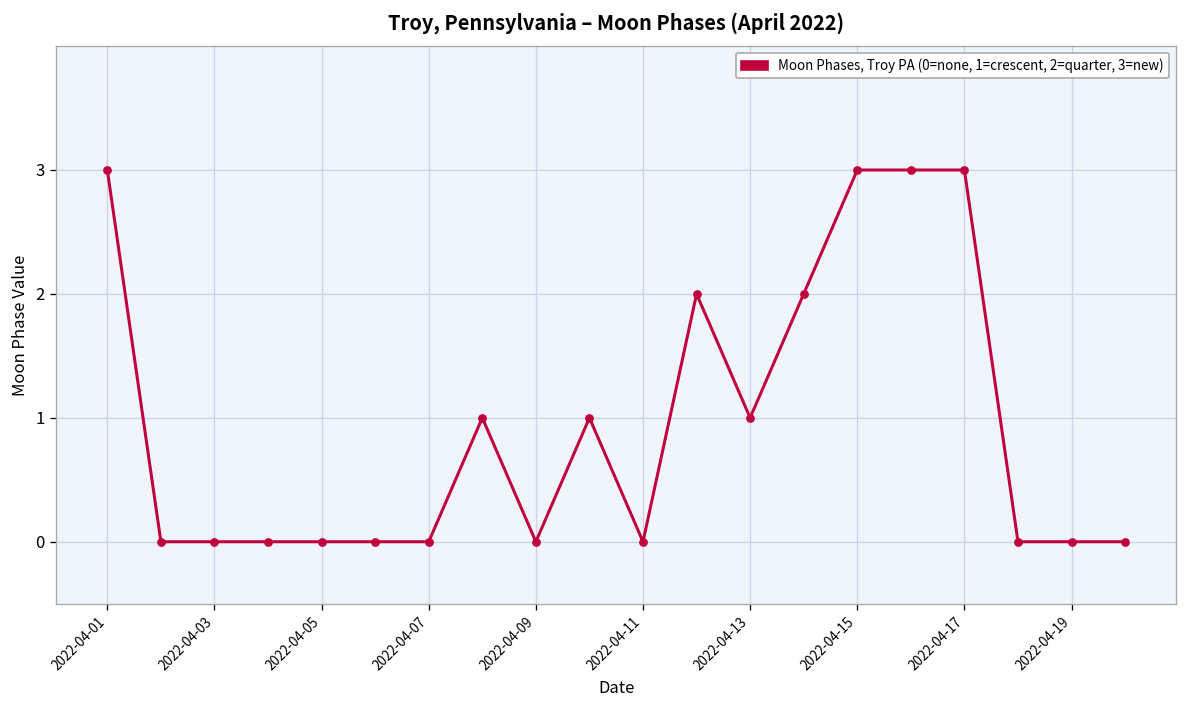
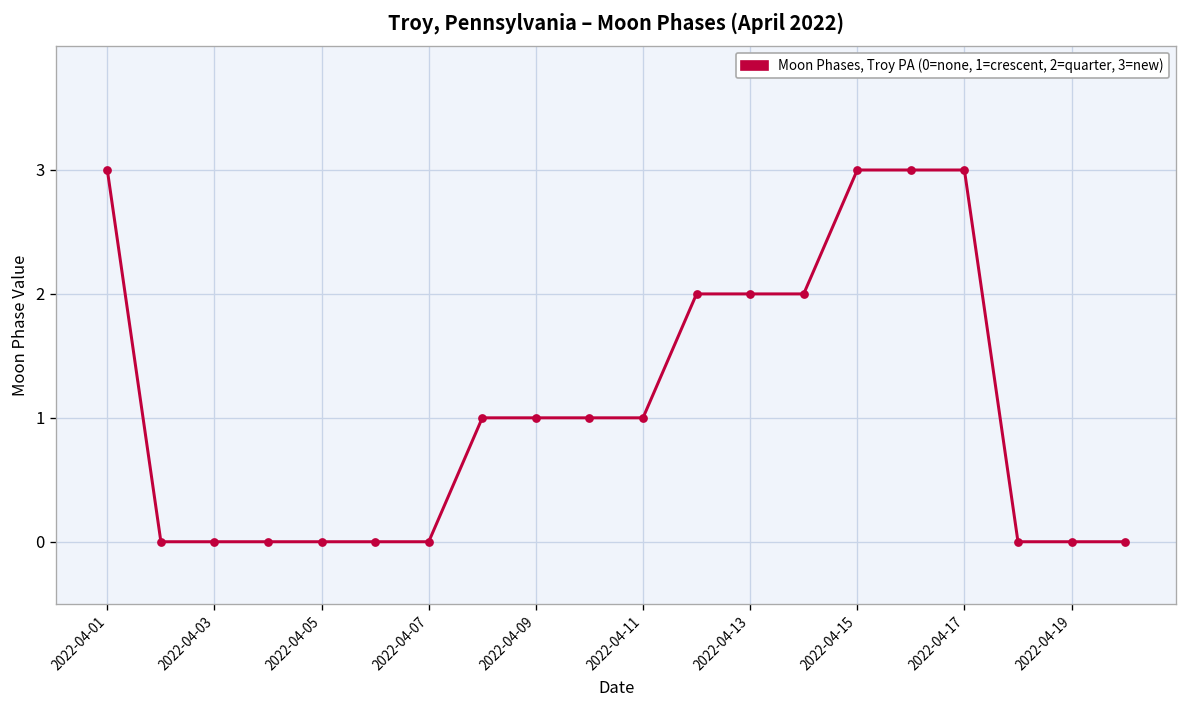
  {
    "2022-04-01": 3,
    "2022-04-03": 0,
    "2022-04-05": 0,
    "2022-04-07": 0,
-   "2022-04-09": 0,
-   "2022-04-11": 0,
-   "2022-04-13": 1,
+   "2022-04-09": 1,
+   "2022-04-11": 1,
+   "2022-04-13": 2,
    "2022-04-15": 3,
    "2022-04-17": 3,
    "2022-04-19": 0
  }
